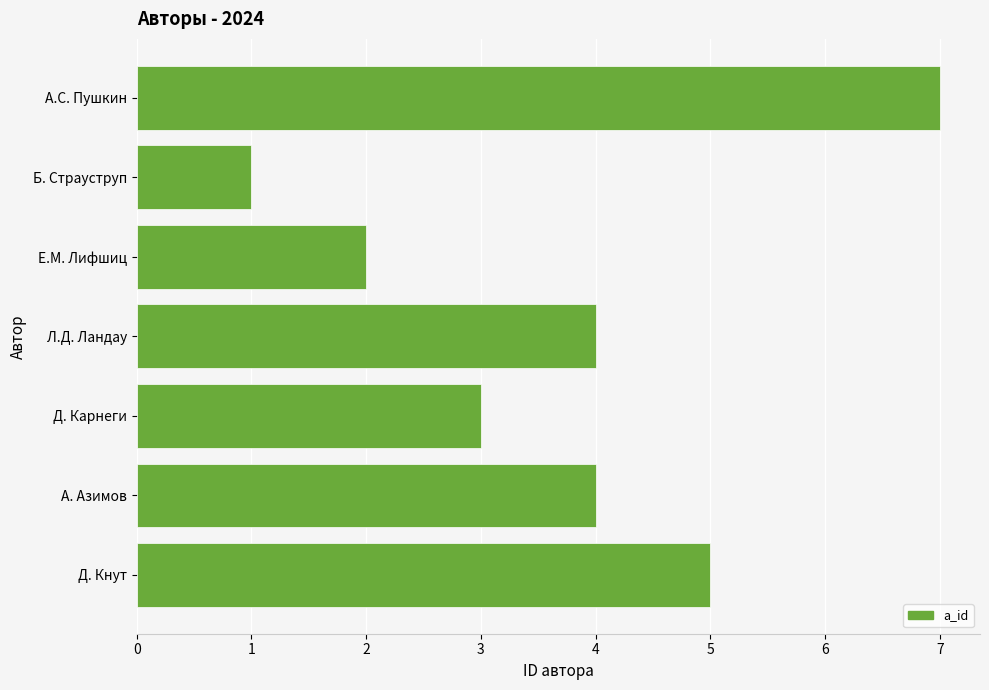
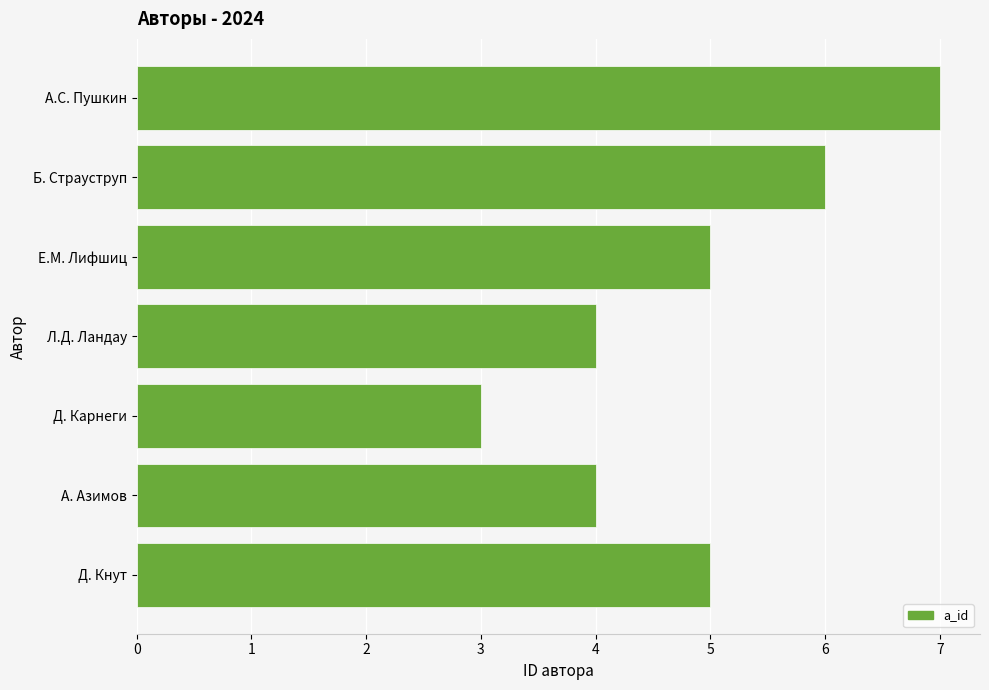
  {
    "А.С. Пушкин": 7,
-   "Б. Страуструп": 1,
-   "Е.М. Лифшиц": 2,
+   "Б. Страуструп": 6,
+   "Е.М. Лифшиц": 5,
    "Л.Д. Ландау": 4,
    "Д. Карнеги": 3,
    "А. Азимов": 4,
    "Д. Кнут": 5
  }
